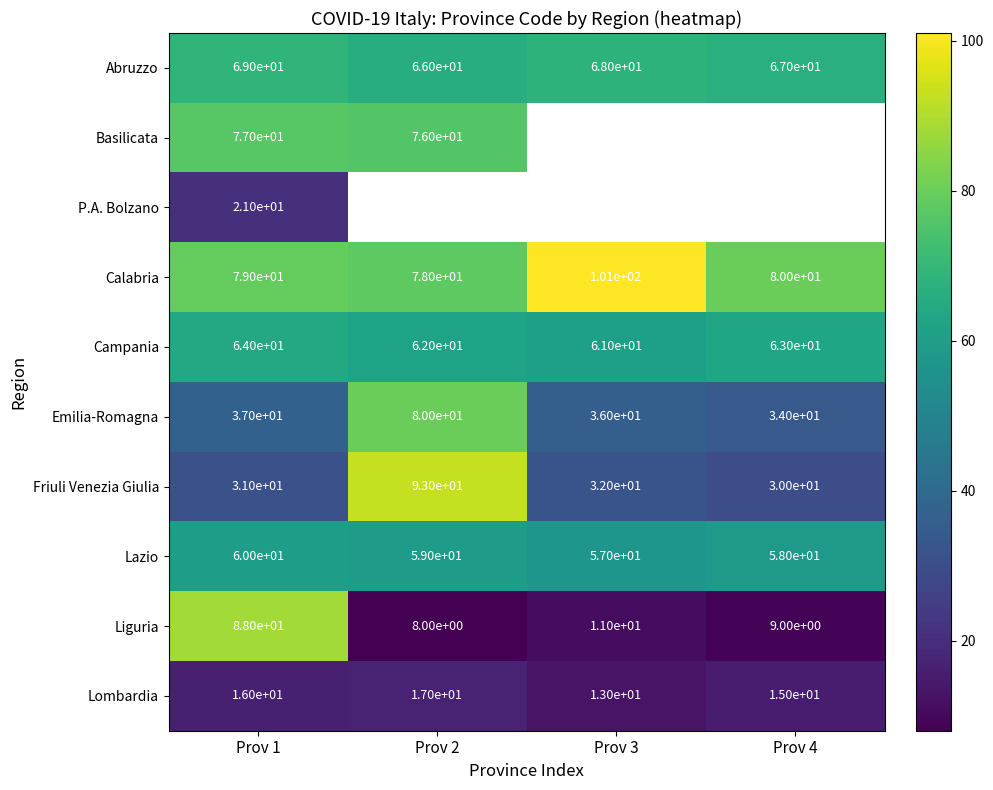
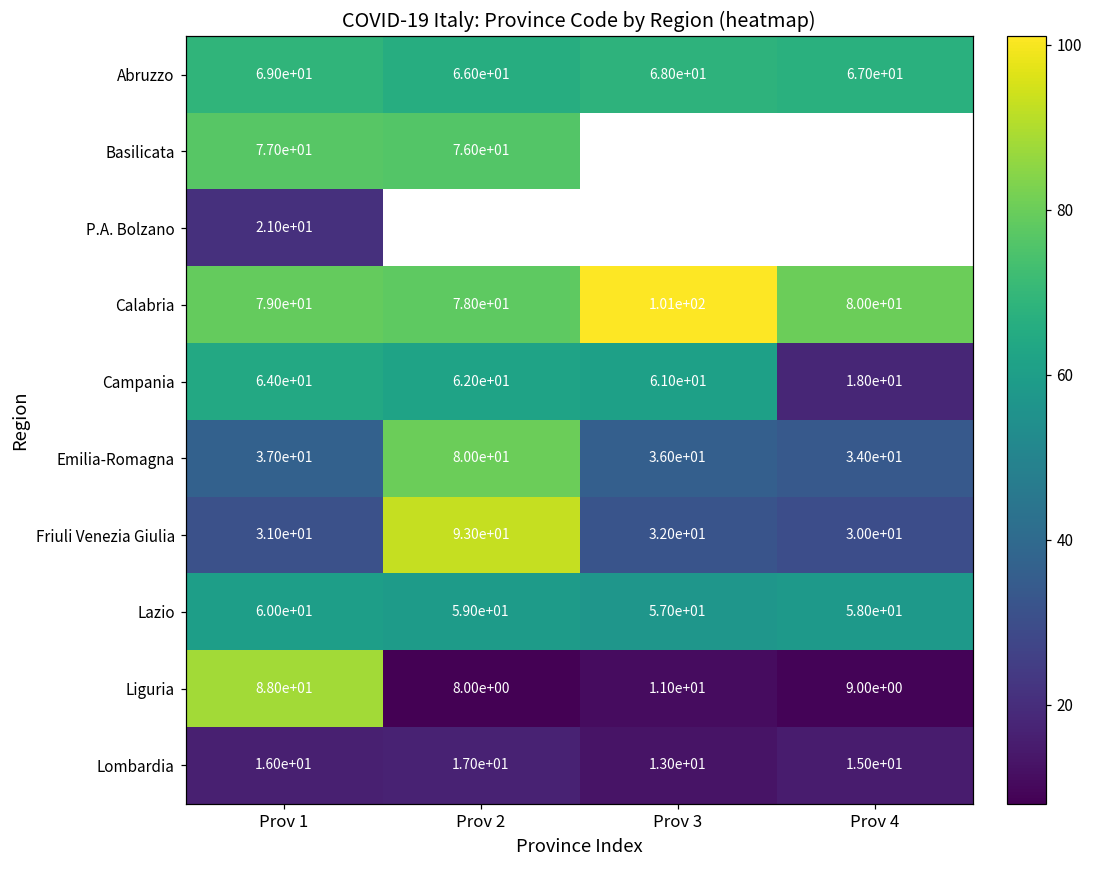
  {
    "Abruzzo": {
      "Prov 1": "6.90e+01",
      "Prov 2": "6.60e+01",
      "Prov 3": "6.80e+01",
      "Prov 4": "6.70e+01"
    },
    "Basilicata": {
      "Prov 1": "7.70e+01",
      "Prov 2": "7.60e+01"
    },
    "P.A. Bolzano": {
      "Prov 1": "2.10e+01"
    },
    "Calabria": {
      "Prov 1": "7.90e+01",
      "Prov 2": "7.80e+01",
      "Prov 3": "1.01e+02",
      "Prov 4": "8.00e+01"
    },
    "Campania": {
      "Prov 1": "6.40e+01",
      "Prov 2": "6.20e+01",
      "Prov 3": "6.10e+01",
-     "Prov 4": "6.30e+01"
+     "Prov 4": "1.80e+01"
    },
    "Emilia-Romagna": {
      "Prov 1": "3.70e+01",
      "Prov 2": "8.00e+01",
      "Prov 3": "3.60e+01",
      "Prov 4": "3.40e+01"
    },
    "Friuli Venezia Giulia": {
      "Prov 1": "3.10e+01",
      "Prov 2": "9.30e+01",
      "Prov 3": "3.20e+01",
      "Prov 4": "3.00e+01"
    },
    "Lazio": {
      "Prov 1": "6.00e+01",
      "Prov 2": "5.90e+01",
      "Prov 3": "5.70e+01",
      "Prov 4": "5.80e+01"
    },
    "Liguria": {
      "Prov 1": "8.80e+01",
      "Prov 2": "8.00e+00",
      "Prov 3": "1.10e+01",
      "Prov 4": "9.00e+00"
    },
    "Lombardia": {
      "Prov 1": "1.60e+01",
      "Prov 2": "1.70e+01",
      "Prov 3": "1.30e+01",
      "Prov 4": "1.50e+01"
    }
  }
